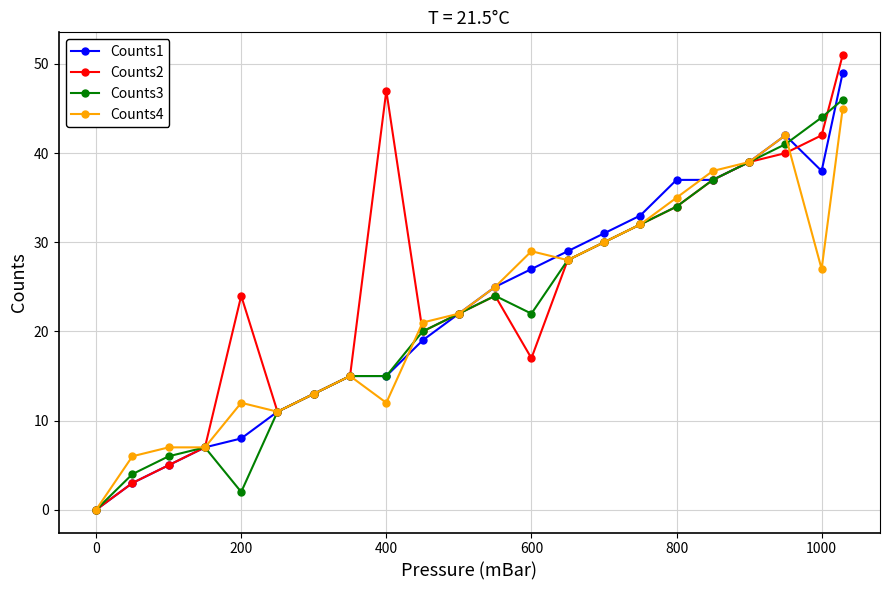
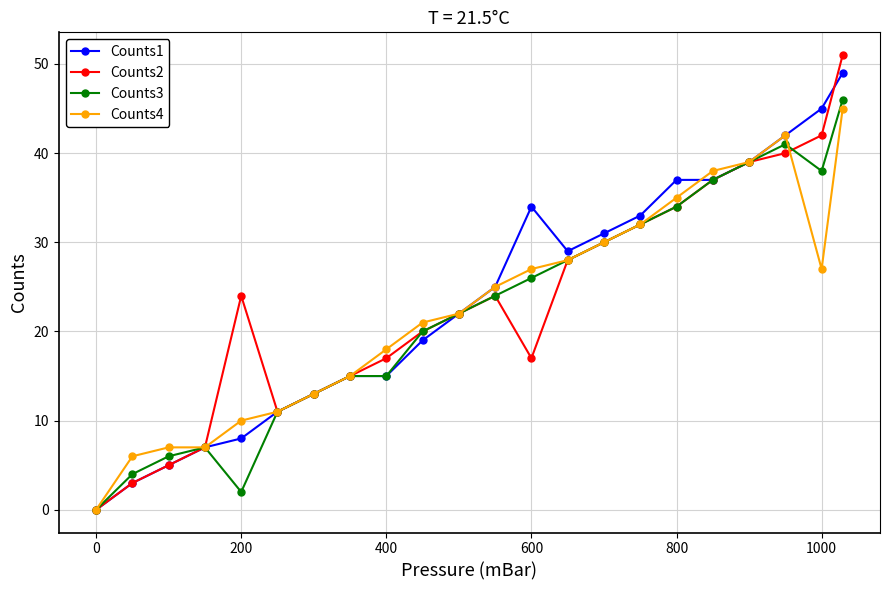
  {
    "Counts1": {
      "200": 8,
-     "600": 27,
+     "600": 34,
      "800": 37,
-     "1000": 38
+     "1000": 45
    },
    "Counts2": {
      "200": 24,
-     "400": 47,
+     "400": 17,
      "600": 17,
      "1000": 42
    },
    "Counts3": {
      "200": 2,
-     "600": 22,
-     "1000": 44
+     "600": 26,
+     "1000": 38
    },
    "Counts4": {
-     "200": 12,
-     "400": 12,
-     "600": 29,
+     "200": 10,
+     "400": 18,
+     "600": 27,
      "800": 35,
      "1000": 27
    }
  }
